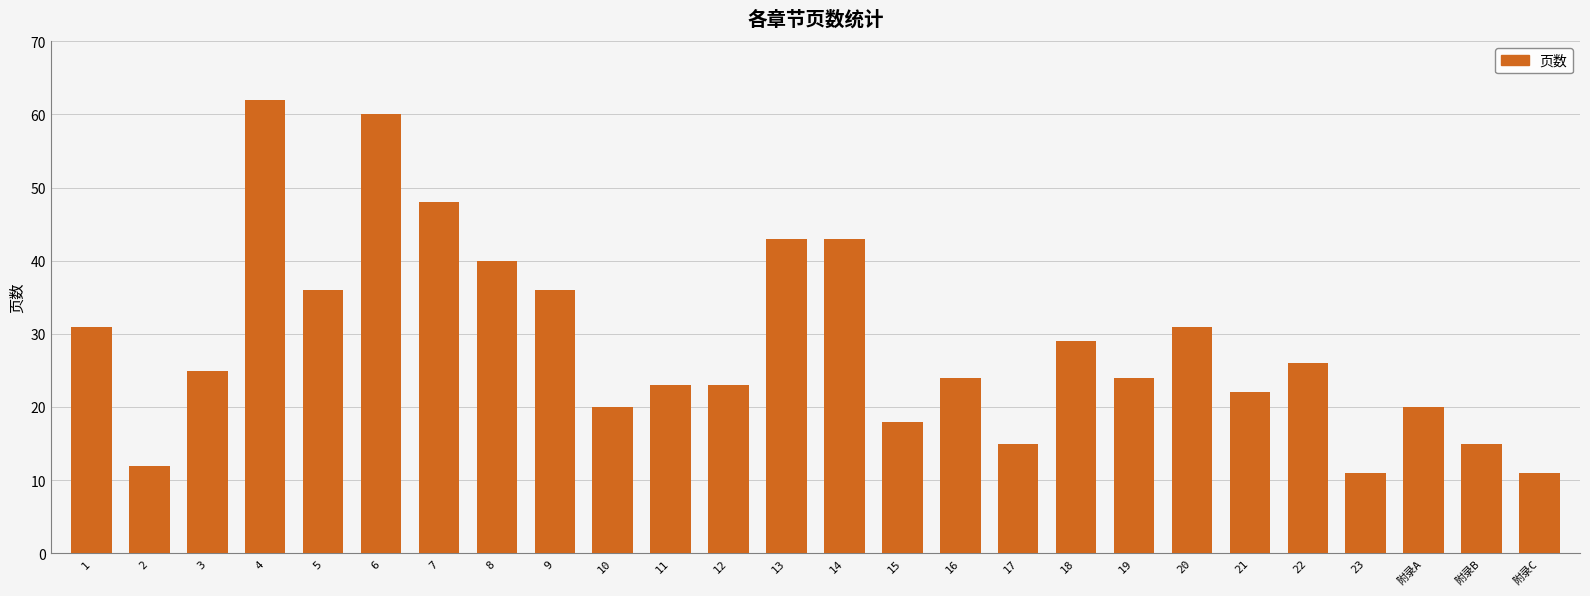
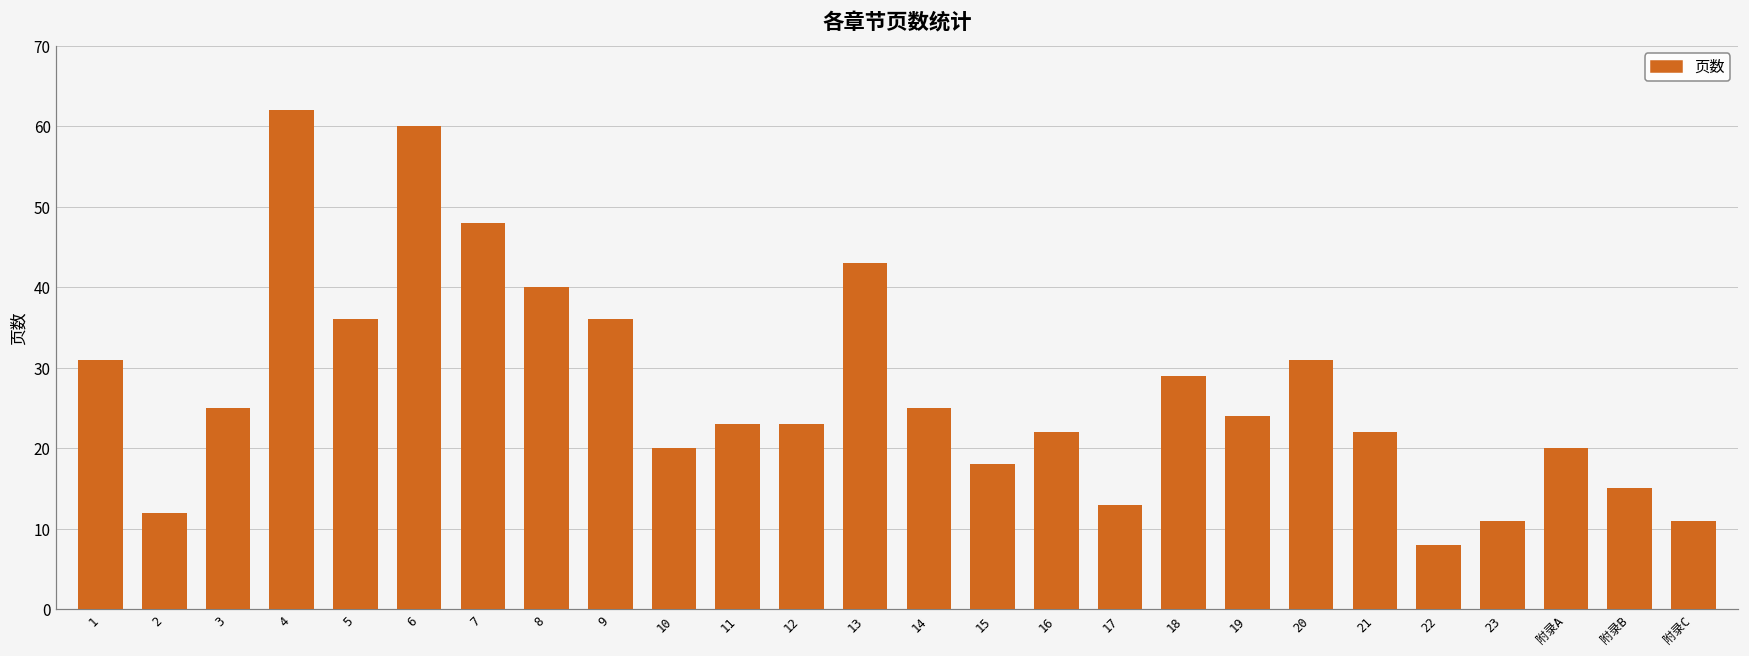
  {
    "1": 31,
    "2": 12,
    "3": 25,
    "4": 62,
    "5": 36,
    "6": 60,
    "7": 48,
    "8": 40,
    "9": 36,
    "10": 20,
    "11": 23,
    "12": 23,
    "13": 43,
-   "14": 43,
+   "14": 25,
    "15": 18,
-   "16": 24,
-   "17": 15,
+   "16": 22,
+   "17": 13,
    "18": 29,
    "19": 24,
    "20": 31,
    "21": 22,
-   "22": 26,
+   "22": 8,
    "23": 11,
    "附录A": 20,
    "附录B": 15,
    "附录C": 11
  }
